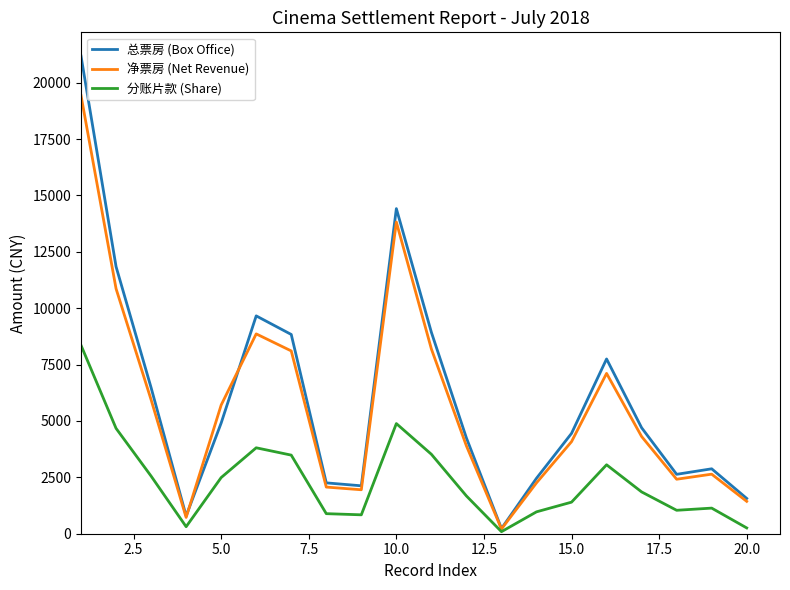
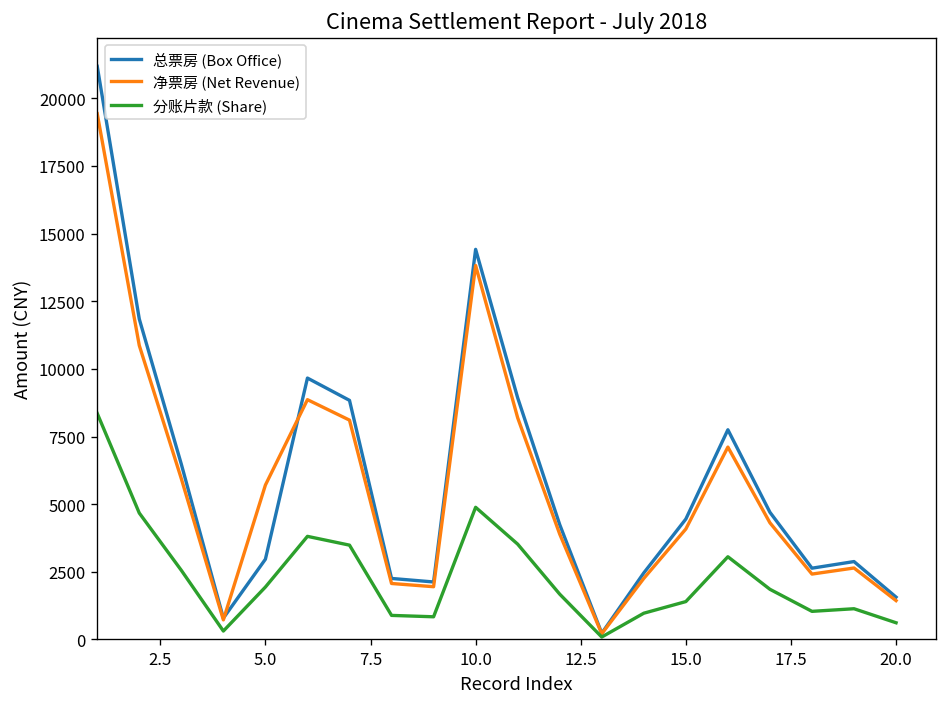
  {
    "总票房 (Box Office)": {
-     "5.0": 4900,
+     "5.0": 3000,
      "10.0": 14400,
      "15.0": 4500,
      "20.0": 1600
    },
    "净票房 (Net Revenue)": {
      "5.0": 5700,
      "10.0": 13800,
      "15.0": 4100,
      "20.0": 1400
    },
    "分账片款 (Share)": {
-     "5.0": 2500,
+     "5.0": 1900,
      "10.0": 4900,
      "15.0": 1400,
-     "20.0": 300
+     "20.0": 600
    }
  }
